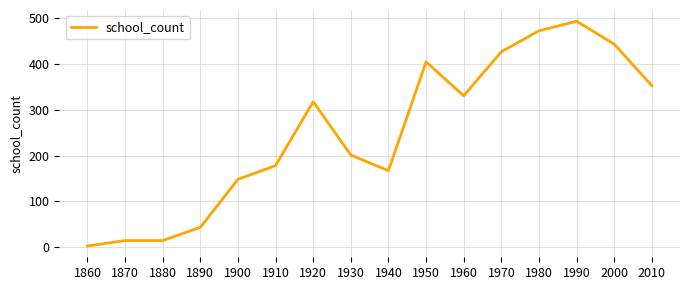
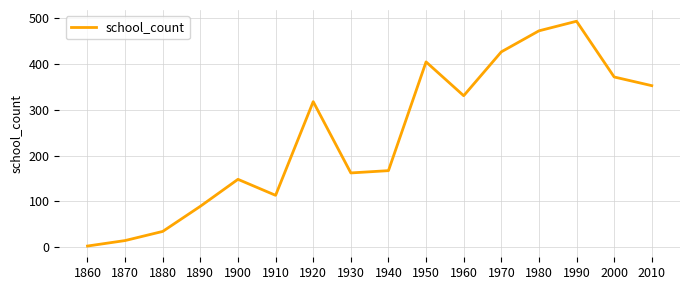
  {
    "1860": 0,
    "1870": 10,
-   "1880": 10,
-   "1890": 40,
+   "1880": 30,
+   "1890": 90,
    "1900": 150,
-   "1910": 180,
+   "1910": 110,
    "1920": 320,
-   "1930": 200,
+   "1930": 160,
    "1940": 170,
    "1950": 410,
    "1960": 330,
    "1970": 430,
    "1980": 470,
    "1990": 490,
-   "2000": 440,
+   "2000": 370,
    "2010": 350
  }
